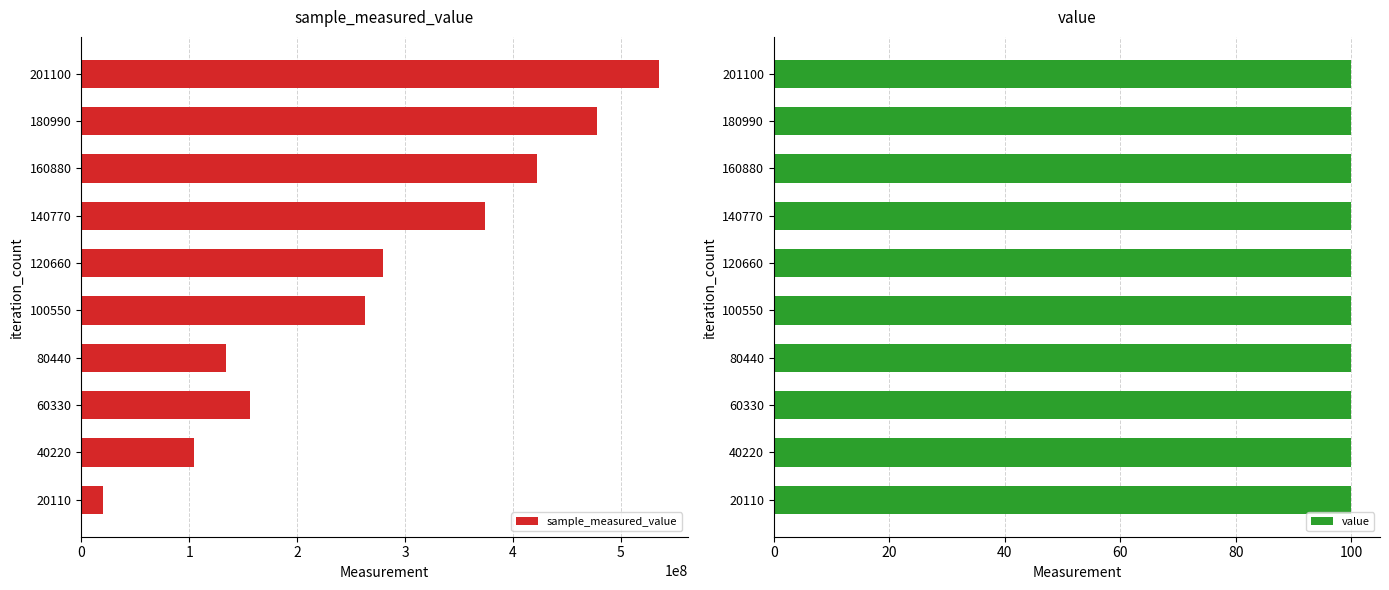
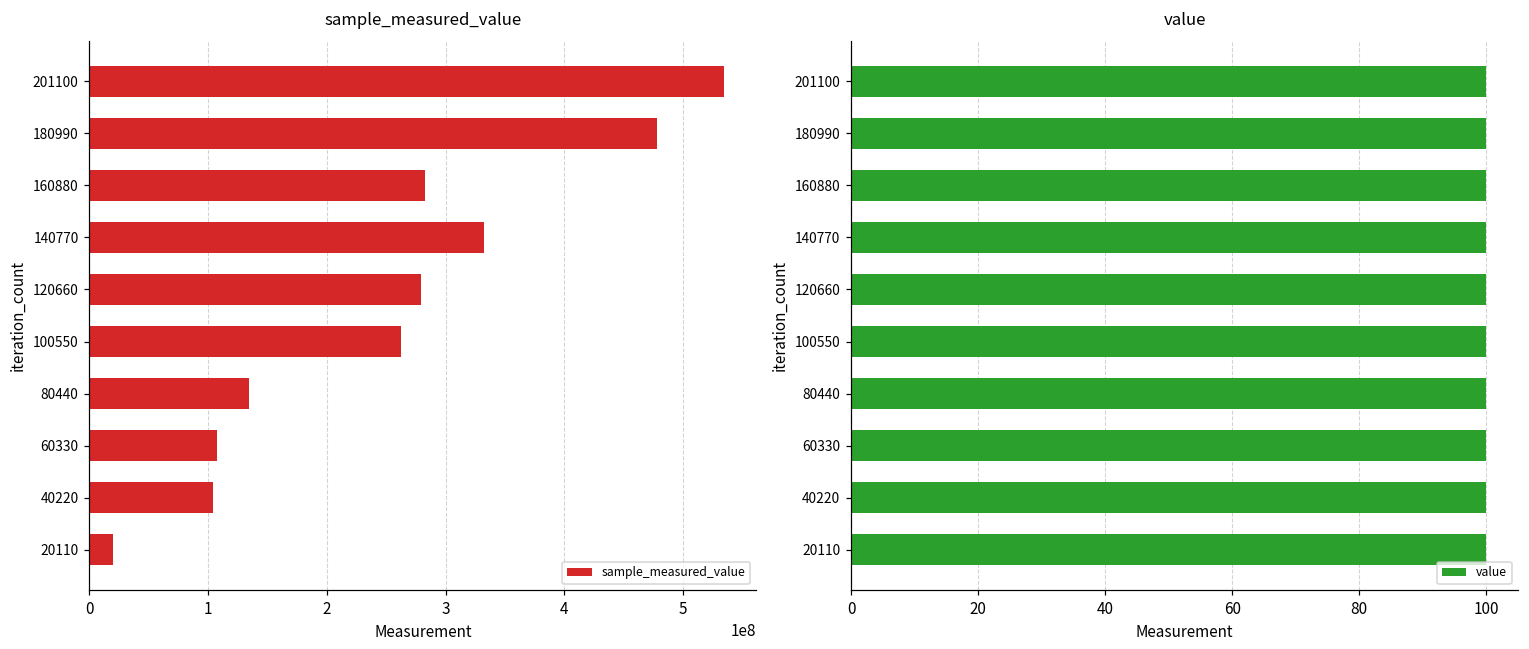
  {
    "sample_measured_value": {
      "201100": 535000000,
      "180990": 478000000,
-     "160880": 422000000,
-     "140770": 374000000,
+     "160880": 282000000,
+     "140770": 333000000,
      "120660": 280000000,
      "100550": 263000000,
      "80440": 134000000,
-     "60330": 156000000,
+     "60330": 108000000,
      "40220": 104000000,
      "20110": 20000000
    },
    "value": {
      "201100": 100,
      "180990": 100,
      "160880": 100,
      "140770": 100,
      "120660": 100,
      "100550": 100,
      "80440": 100,
      "60330": 100,
      "40220": 100,
      "20110": 100
    }
  }
